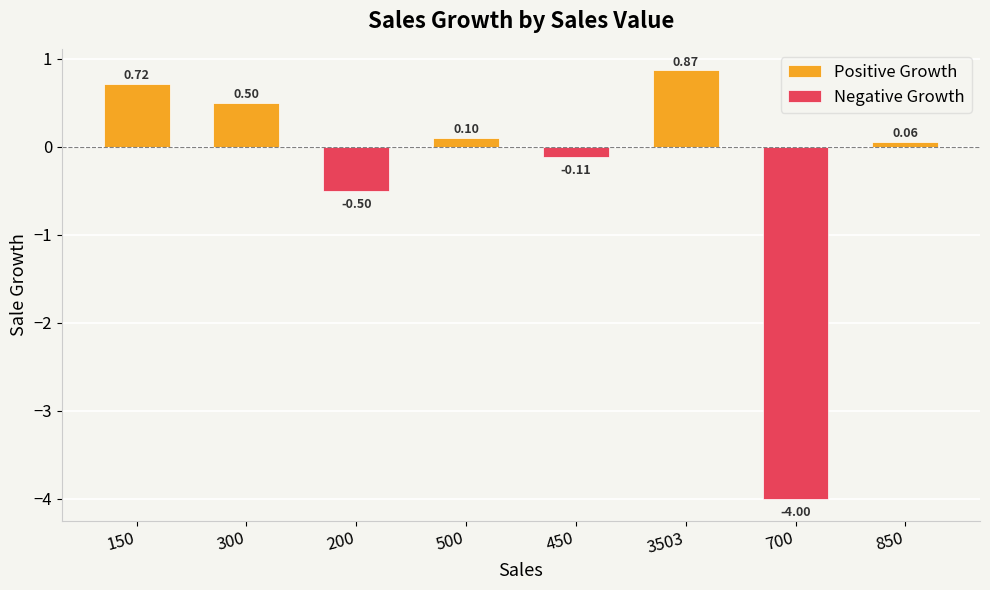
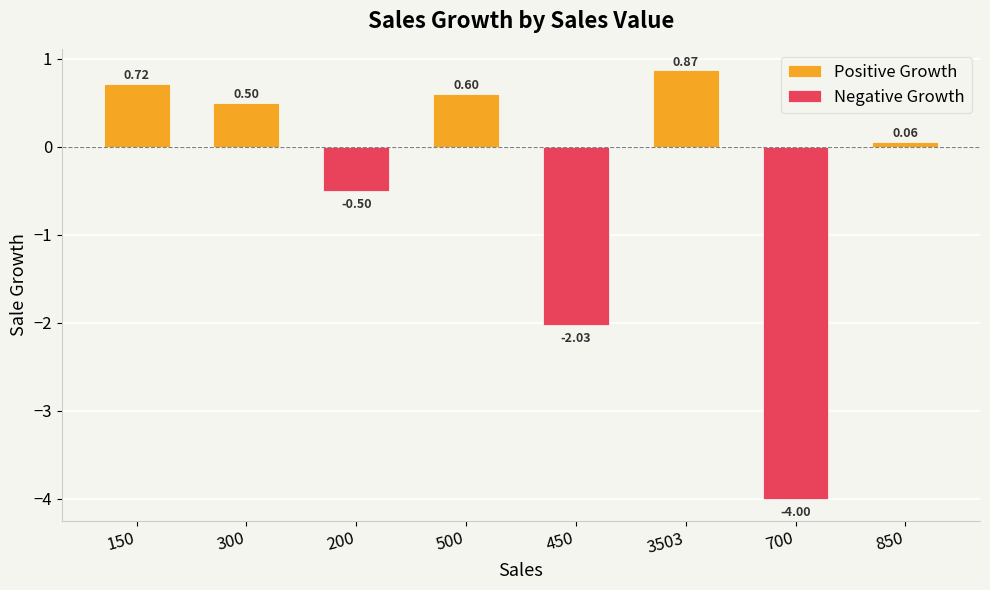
  {
    "Positive Growth": {
      "150": 0.72,
      "300": 0.50,
-     "500": 0.10,
+     "500": 0.60,
      "3503": 0.87,
      "850": 0.06
    },
    "Negative Growth": {
      "200": -0.50,
-     "450": -0.11,
+     "450": -2.03,
      "700": -4.00
    }
  }
